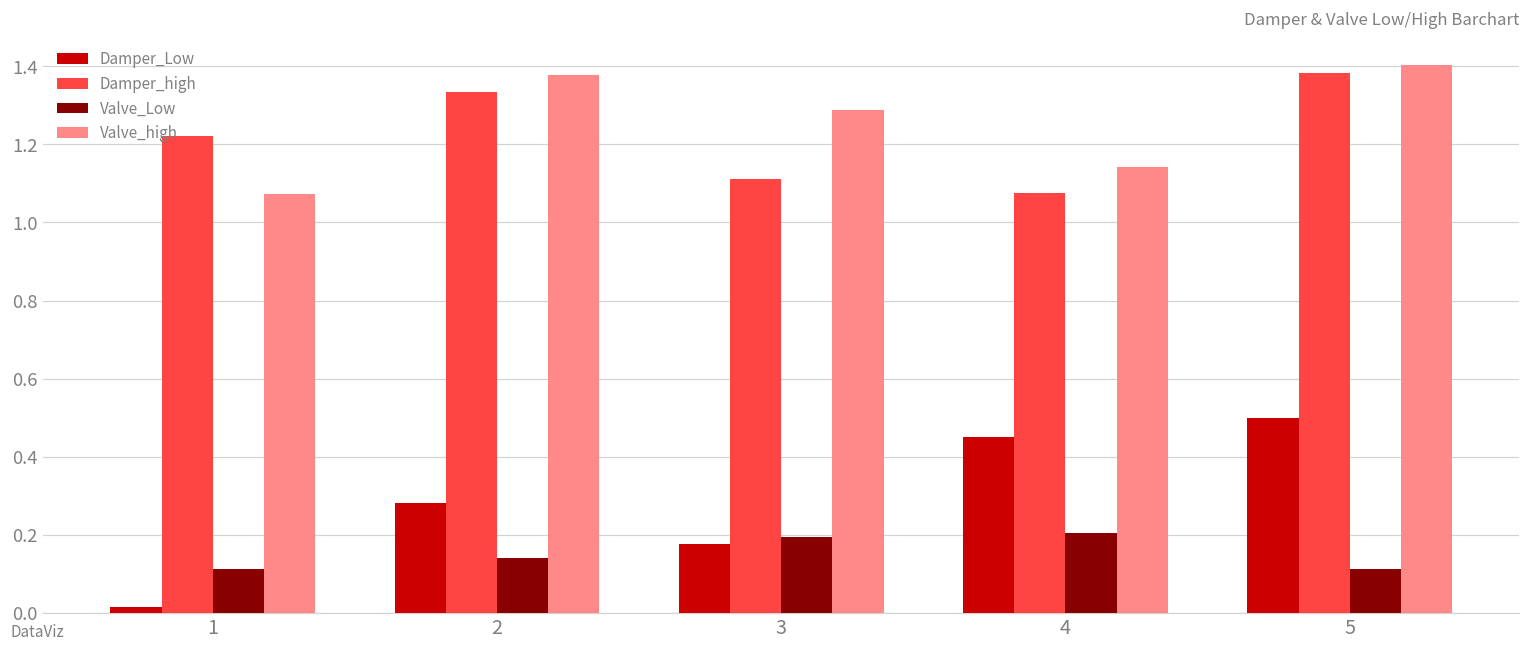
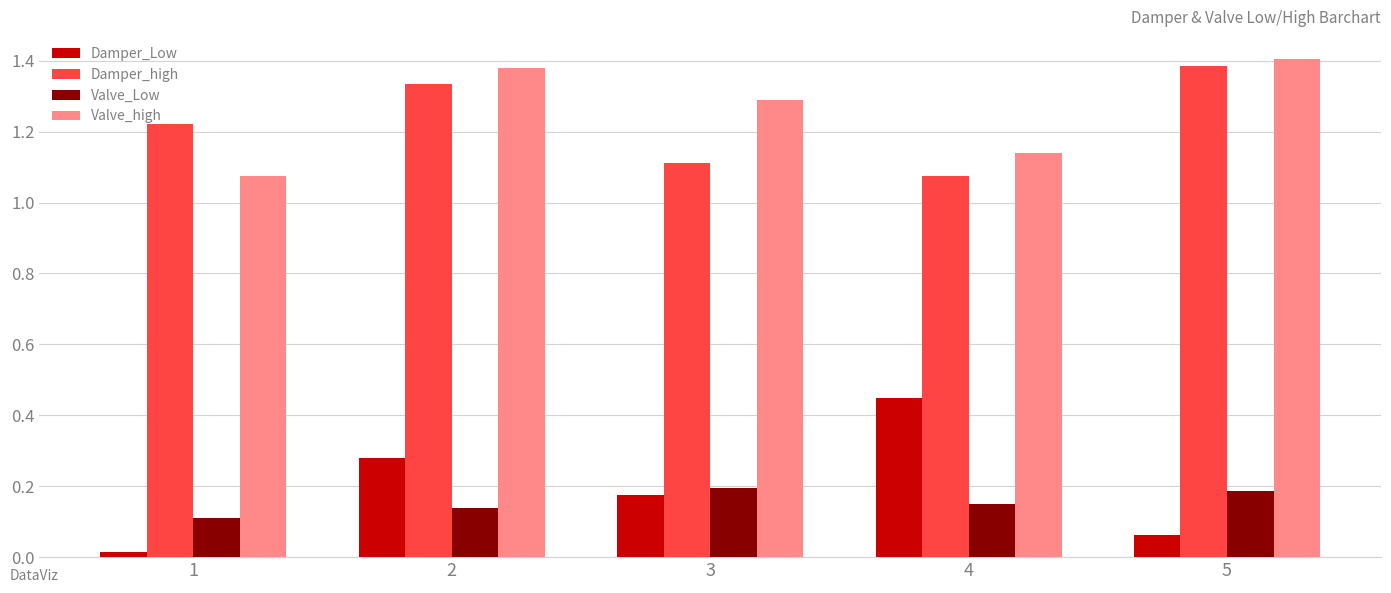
  {
    "Damper_Low": {
      "1": 0.01,
      "2": 0.28,
      "3": 0.18,
      "4": 0.45,
-     "5": 0.50
+     "5": 0.06
    },
    "Damper_high": {
      "1": 1.22,
      "2": 1.33,
      "3": 1.11,
      "4": 1.08,
      "5": 1.38
    },
    "Valve_Low": {
      "1": 0.11,
      "2": 0.14,
      "3": 0.19,
-     "4": 0.20,
-     "5": 0.11
+     "4": 0.15,
+     "5": 0.19
    },
    "Valve_high": {
      "1": 1.07,
      "2": 1.38,
      "3": 1.29,
      "4": 1.14,
      "5": 1.40
    }
  }
